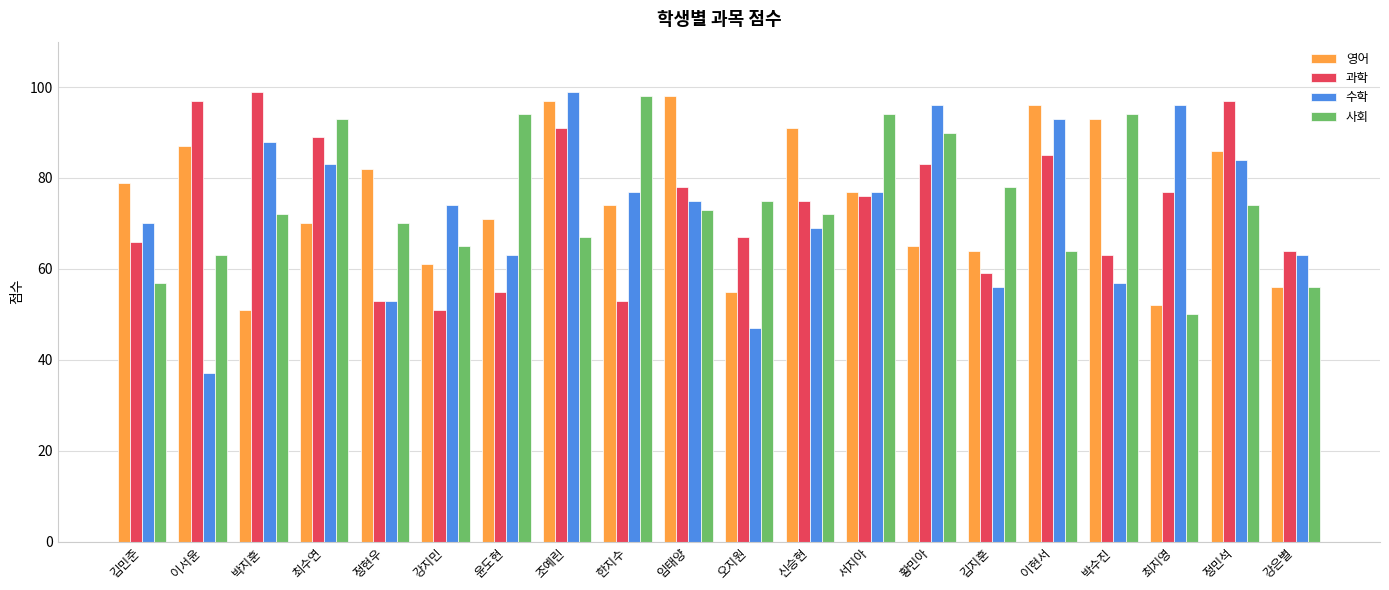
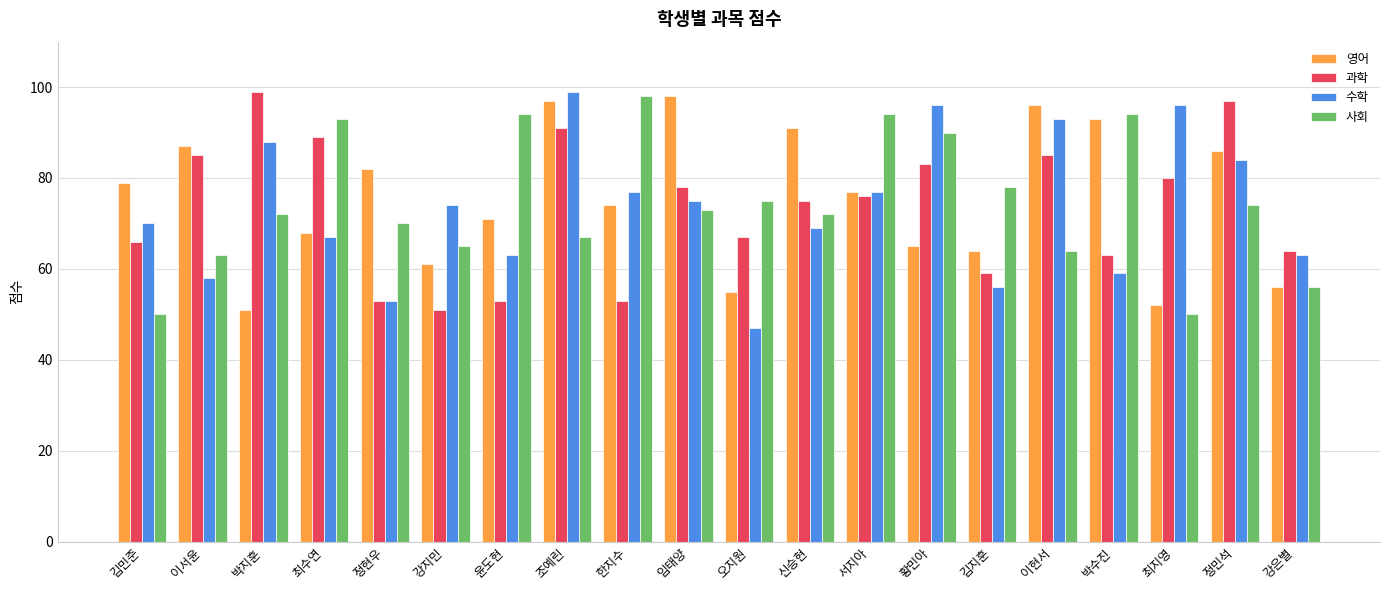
  {
    "영어": {
      "김민준": 79,
      "이서윤": 87,
      "박지훈": 51,
-     "최수연": 70,
+     "최수연": 68,
      "정현우": 82,
      "강지민": 61,
      "윤도현": 71,
      "조예린": 97,
      "한지수": 74,
      "임태양": 98,
      "오지원": 55,
      "신승현": 91,
      "서지아": 77,
      "황민아": 65,
      "김지훈": 64,
      "이현서": 96,
      "박수진": 93,
      "최지영": 52,
      "정민석": 86,
      "강은별": 56
    },
    "과학": {
      "김민준": 66,
-     "이서윤": 97,
+     "이서윤": 85,
      "박지훈": 99,
      "최수연": 89,
      "정현우": 53,
      "강지민": 51,
-     "윤도현": 55,
+     "윤도현": 53,
      "조예린": 91,
      "한지수": 53,
      "임태양": 78,
      "오지원": 67,
      "신승현": 75,
      "서지아": 76,
      "황민아": 83,
      "김지훈": 59,
      "이현서": 85,
      "박수진": 63,
-     "최지영": 77,
+     "최지영": 80,
      "정민석": 97,
      "강은별": 64
    },
    "수학": {
      "김민준": 70,
-     "이서윤": 37,
+     "이서윤": 58,
      "박지훈": 88,
-     "최수연": 83,
+     "최수연": 67,
      "정현우": 53,
      "강지민": 74,
      "윤도현": 63,
      "조예린": 99,
      "한지수": 77,
      "임태양": 75,
      "오지원": 47,
      "신승현": 69,
      "서지아": 77,
      "황민아": 96,
      "김지훈": 56,
      "이현서": 93,
-     "박수진": 57,
+     "박수진": 59,
      "최지영": 96,
      "정민석": 84,
      "강은별": 63
    },
    "사회": {
-     "김민준": 57,
+     "김민준": 50,
      "이서윤": 63,
      "박지훈": 72,
      "최수연": 93,
      "정현우": 70,
      "강지민": 65,
      "윤도현": 94,
      "조예린": 67,
      "한지수": 98,
      "임태양": 73,
      "오지원": 75,
      "신승현": 72,
      "서지아": 94,
      "황민아": 90,
      "김지훈": 78,
      "이현서": 64,
      "박수진": 94,
      "최지영": 50,
      "정민석": 74,
      "강은별": 56
    }
  }
